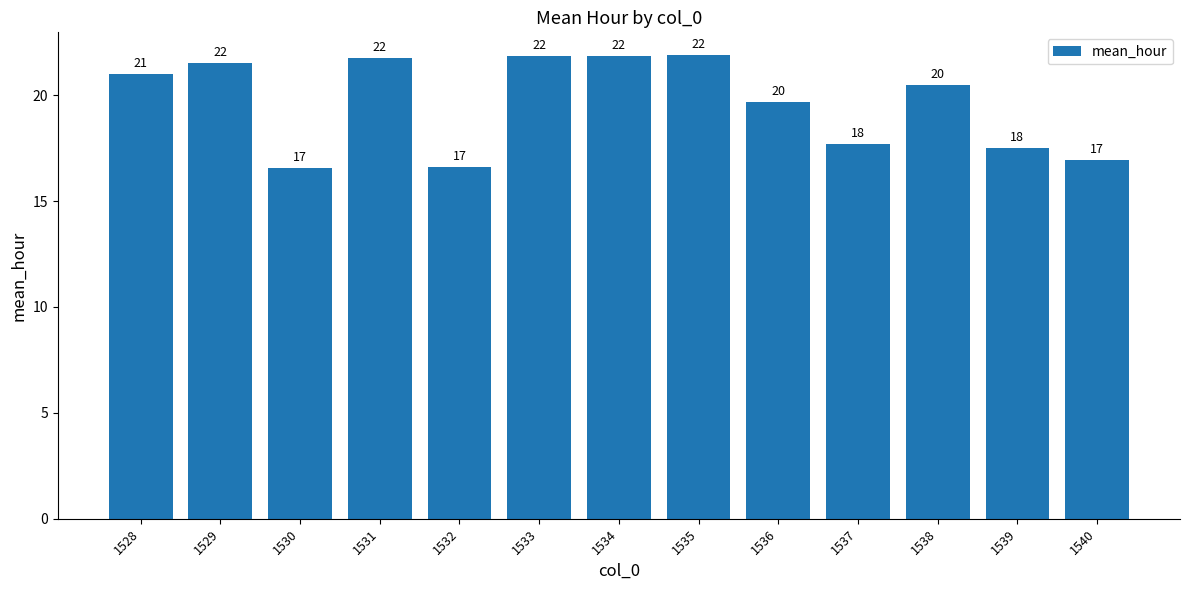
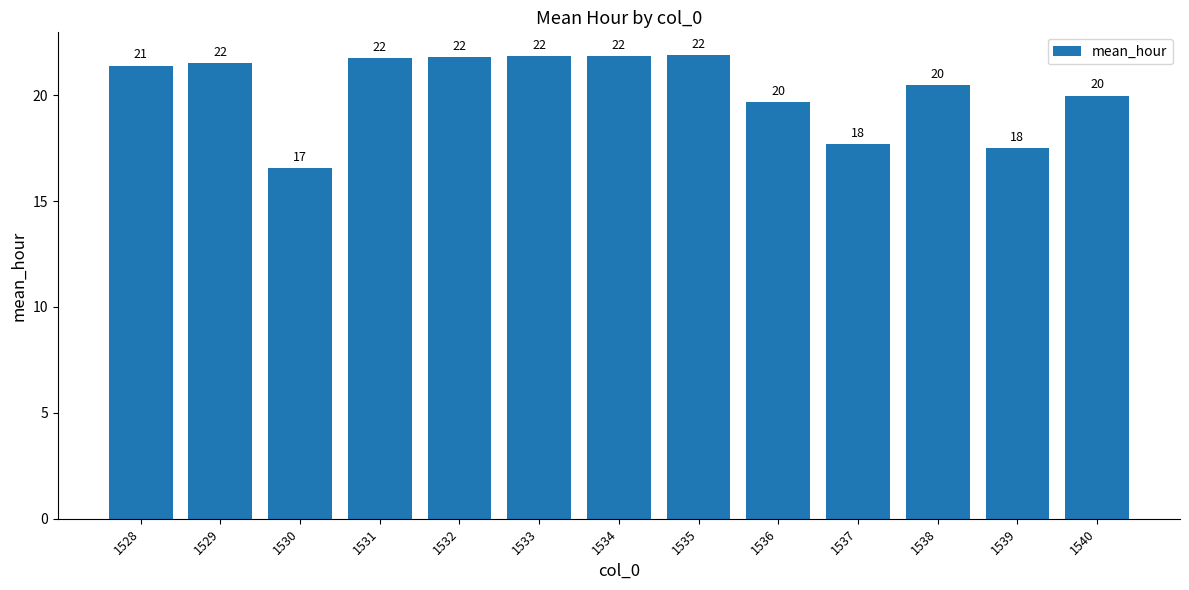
  {
-   "1528": 21.0,
+   "1528": 21.4,
    "1529": 22,
    "1530": 17,
    "1531": 22,
-   "1532": 17,
+   "1532": 22,
    "1533": 22,
    "1534": 22,
    "1535": 22,
    "1536": 20,
    "1537": 18,
    "1538": 20,
    "1539": 18,
-   "1540": 17
+   "1540": 20
  }
